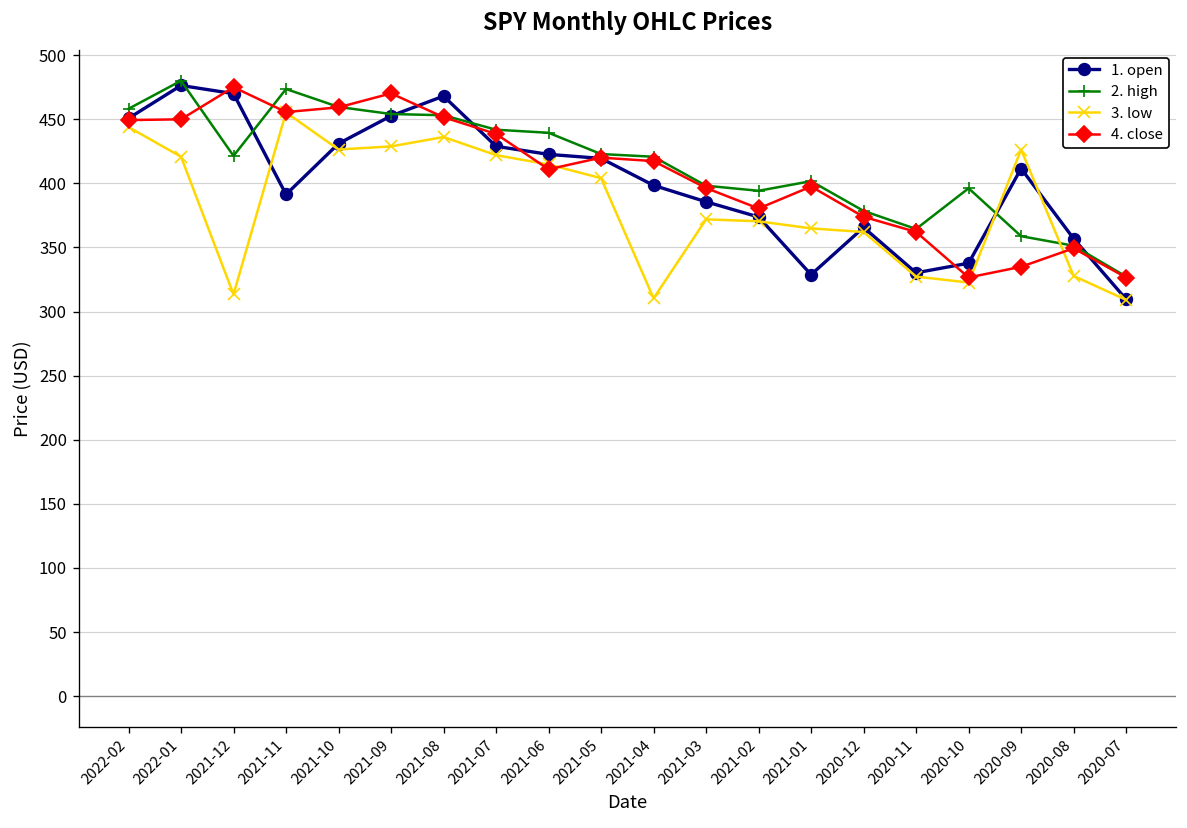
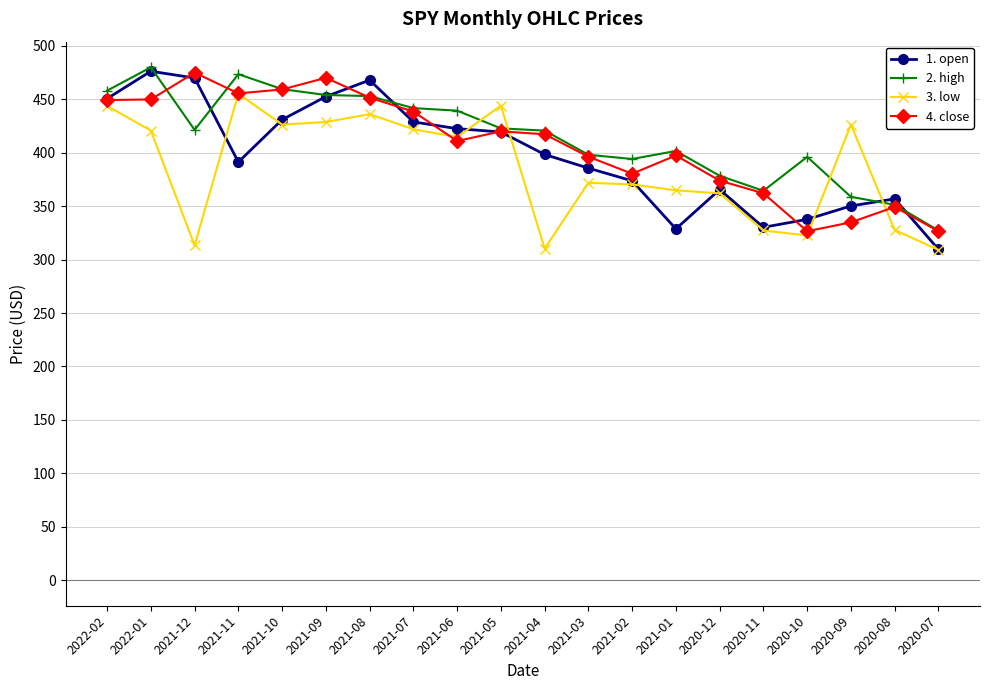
  {
    "1. open": {
      "2022-01": 476,
      "2021-12": 470,
      "2021-11": 391,
      "2021-10": 431,
      "2021-08": 468,
      "2021-07": 429,
      "2021-06": 423,
      "2021-04": 398,
      "2021-03": 386,
      "2021-02": 374,
      "2021-01": 329,
      "2020-12": 366,
      "2020-11": 330,
      "2020-10": 338,
-     "2020-09": 412,
+     "2020-09": 350,
      "2020-08": 357
    },
    "2. high": {
      "2022-02": 458,
      "2022-01": 480,
      "2021-12": 421,
      "2021-11": 474,
      "2021-07": 442,
      "2021-06": 439,
      "2021-05": 423,
      "2021-04": 421,
      "2021-02": 394,
      "2021-01": 402,
      "2020-12": 378,
      "2020-10": 396,
      "2020-09": 359
    },
    "3. low": {
      "2022-02": 444,
      "2022-01": 421,
      "2021-12": 313,
      "2021-10": 426,
      "2021-09": 429,
      "2021-08": 436,
      "2021-07": 422,
      "2021-06": 415,
-     "2021-05": 404,
+     "2021-05": 444,
      "2021-04": 310,
      "2021-03": 372,
      "2021-02": 370,
      "2021-01": 365,
      "2020-12": 362,
      "2020-11": 327,
      "2020-10": 323,
      "2020-09": 426,
      "2020-08": 328
    },
    "4. close": {
      "2022-01": 450,
      "2021-12": 475,
      "2021-09": 470,
      "2021-07": 439,
      "2021-06": 411,
      "2021-04": 417,
      "2021-02": 380,
      "2021-01": 397,
      "2020-12": 374,
      "2020-10": 327,
      "2020-09": 335
    }
  }
